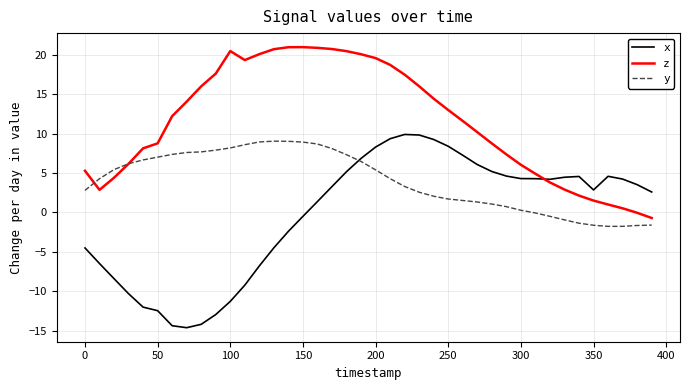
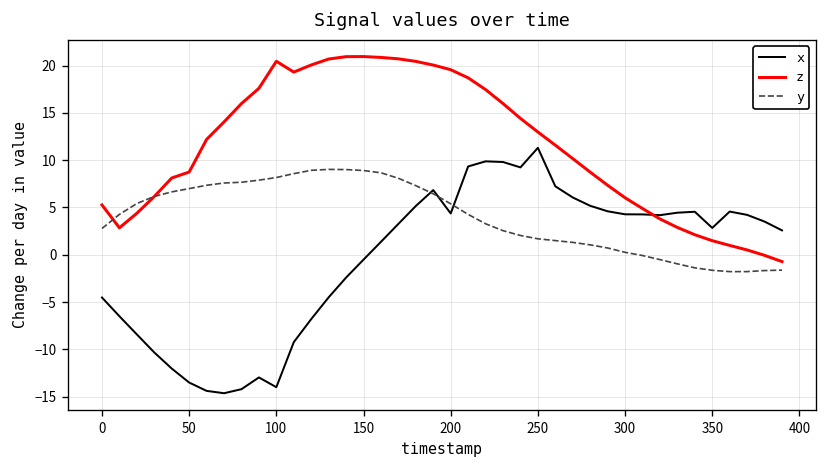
  {
    "x": {
      "0": -5,
-     "50": -12,
-     "100": -11,
+     "50": -14,
+     "100": -14,
      "150": -1,
-     "200": 8,
-     "250": 8,
+     "200": 4,
+     "250": 11,
      "300": 4,
      "350": 3
    },
    "z": {
      "0": 5,
      "50": 9,
      "100": 20,
      "150": 21,
      "200": 20,
      "250": 13,
      "300": 6,
      "350": 1
    },
    "y": {
      "0": 3,
      "50": 7,
      "100": 8,
      "150": 9,
      "200": 5,
      "250": 2,
      "300": 0,
      "350": -2
    }
  }
